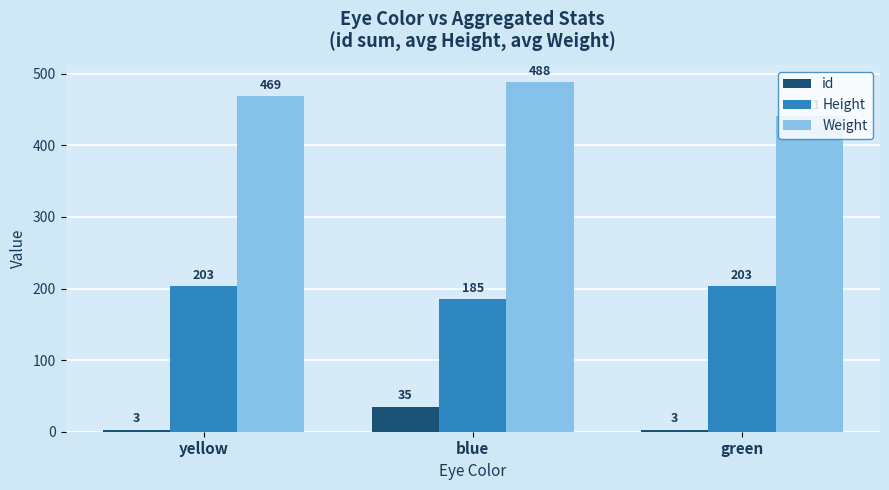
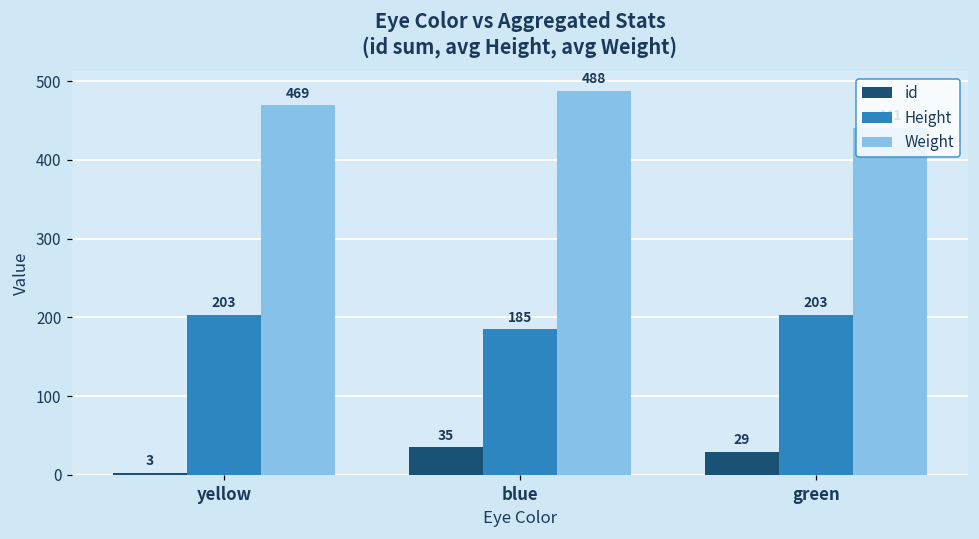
  {
    "id": {
      "yellow": 3,
      "blue": 35,
-     "green": 3
+     "green": 29
    },
    "Height": {
      "yellow": 203,
      "blue": 185,
      "green": 203
    },
    "Weight": {
      "yellow": 469,
      "blue": 488
    }
  }
